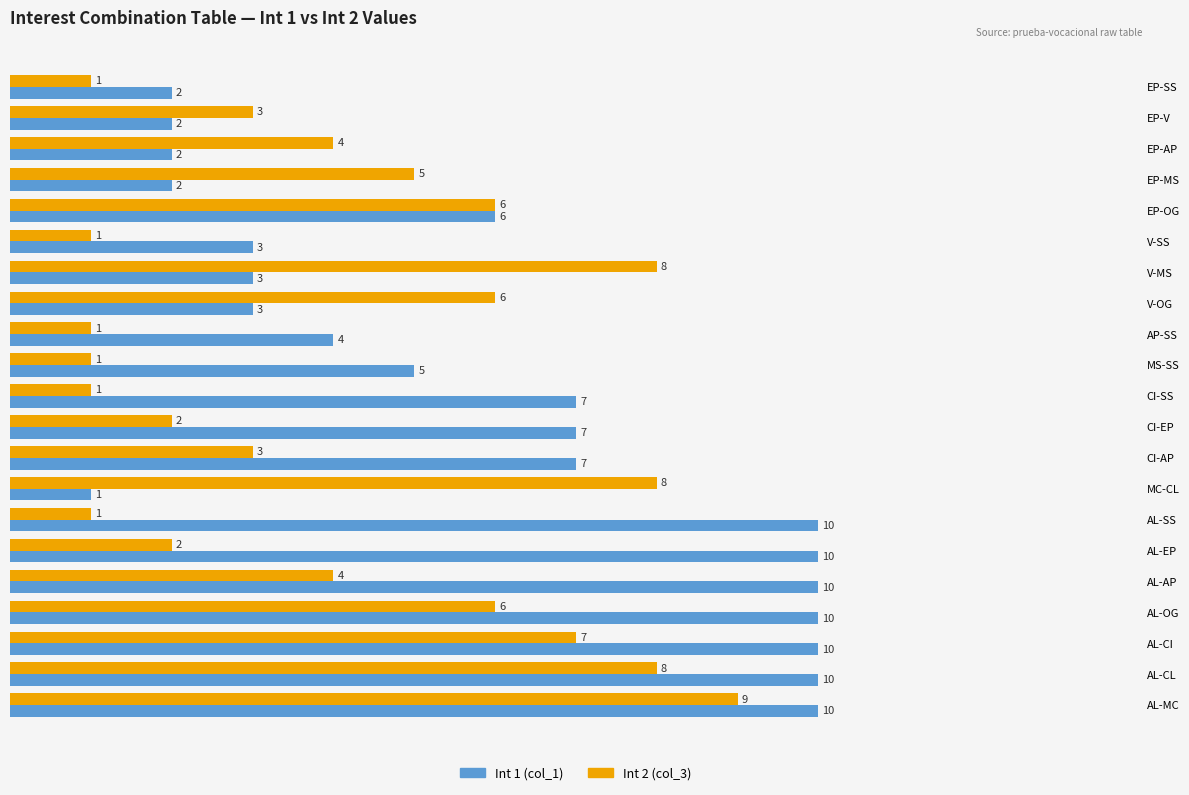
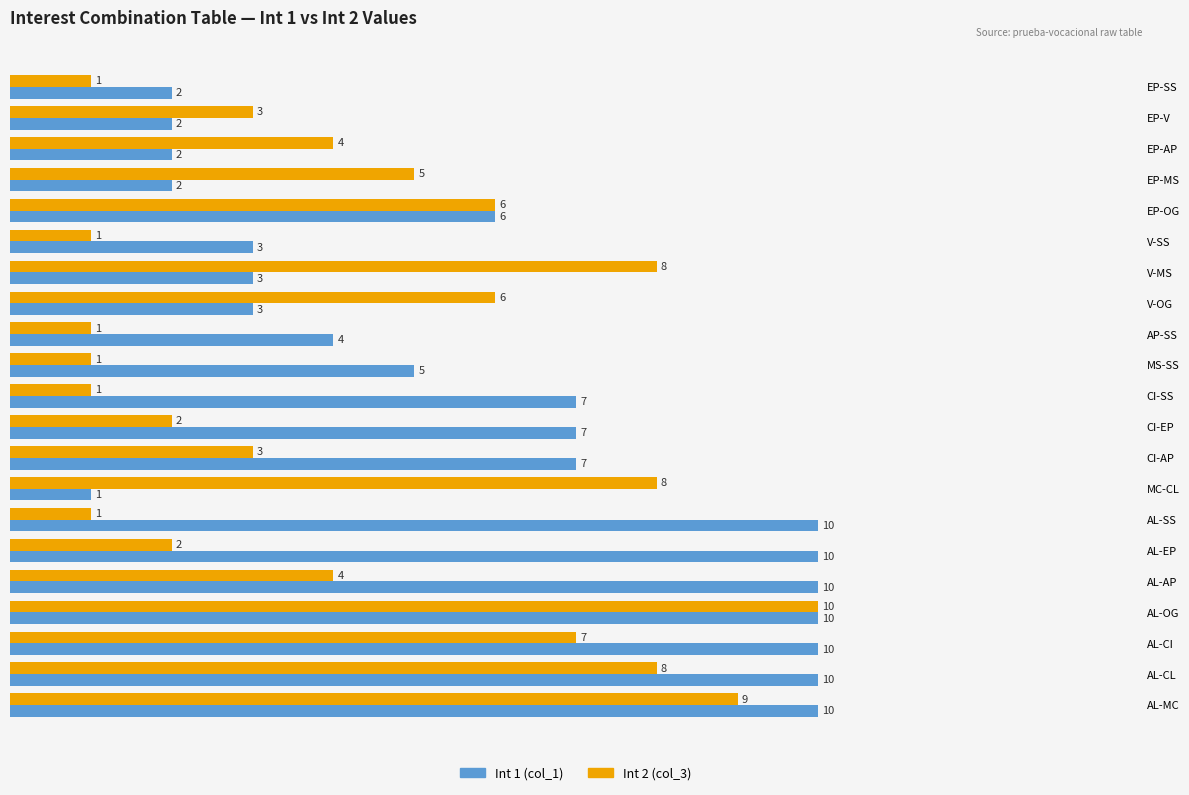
  {
    "Int 1 (col_1)": {
      "EP-SS": 2,
      "EP-V": 2,
      "EP-AP": 2,
      "EP-MS": 2,
      "EP-OG": 6,
      "V-SS": 3,
      "V-MS": 3,
      "V-OG": 3,
      "AP-SS": 4,
      "MS-SS": 5,
      "CI-SS": 7,
      "CI-EP": 7,
      "CI-AP": 7,
      "MC-CL": 1,
      "AL-SS": 10,
      "AL-EP": 10,
      "AL-AP": 10,
      "AL-OG": 10,
      "AL-CI": 10,
      "AL-CL": 10,
      "AL-MC": 10
    },
    "Int 2 (col_3)": {
      "EP-SS": 1,
      "EP-V": 3,
      "EP-AP": 4,
      "EP-MS": 5,
      "EP-OG": 6,
      "V-SS": 1,
      "V-MS": 8,
      "V-OG": 6,
      "AP-SS": 1,
      "MS-SS": 1,
      "CI-SS": 1,
      "CI-EP": 2,
      "CI-AP": 3,
      "MC-CL": 8,
      "AL-SS": 1,
      "AL-EP": 2,
      "AL-AP": 4,
-     "AL-OG": 6,
+     "AL-OG": 10,
      "AL-CI": 7,
      "AL-CL": 8,
      "AL-MC": 9
    }
  }
